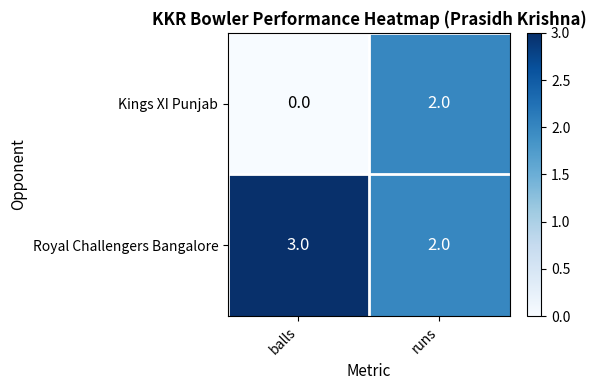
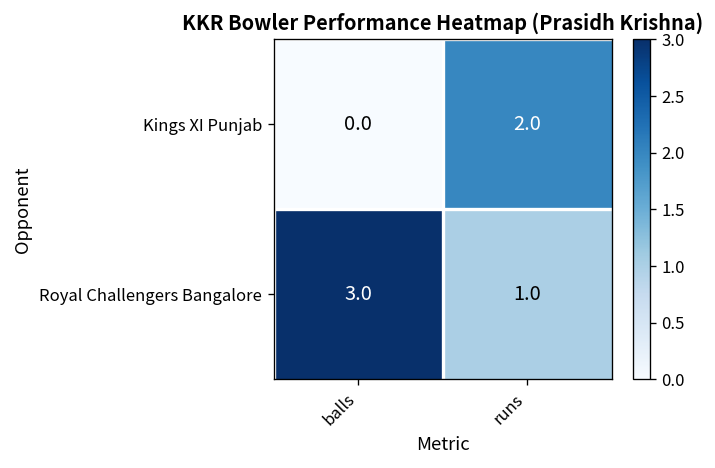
  {
    "Kings XI Punjab": {
      "balls": 0.0,
      "runs": 2.0
    },
    "Royal Challengers Bangalore": {
      "balls": 3.0,
-     "runs": 2.0
+     "runs": 1.0
    }
  }
